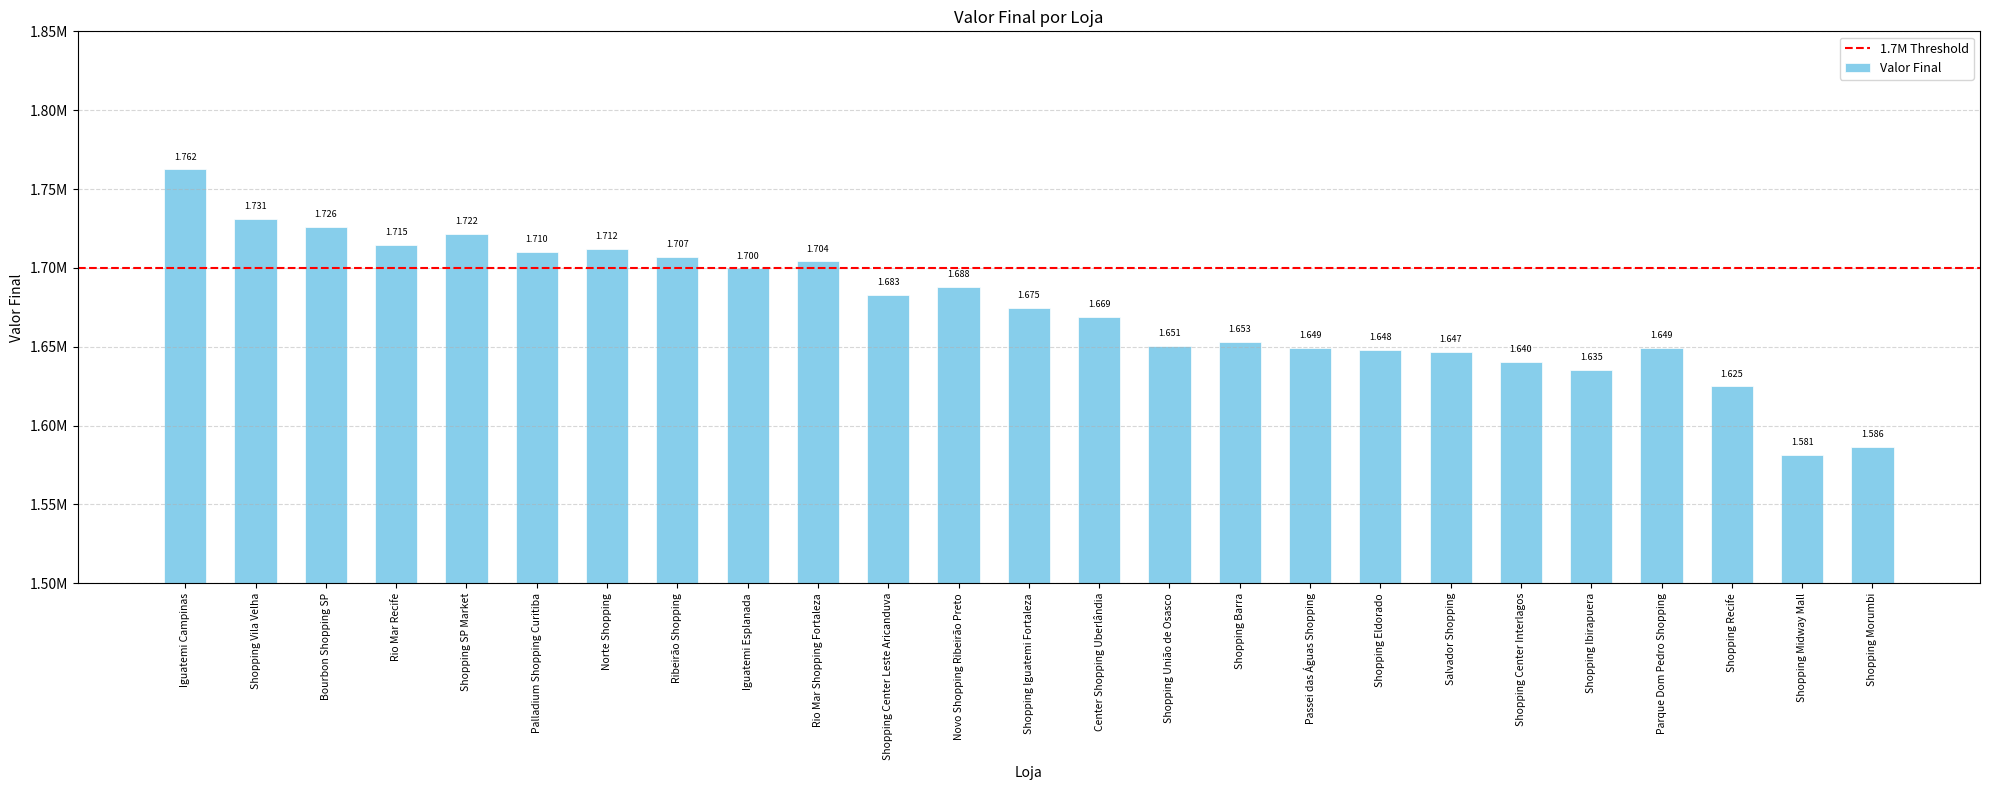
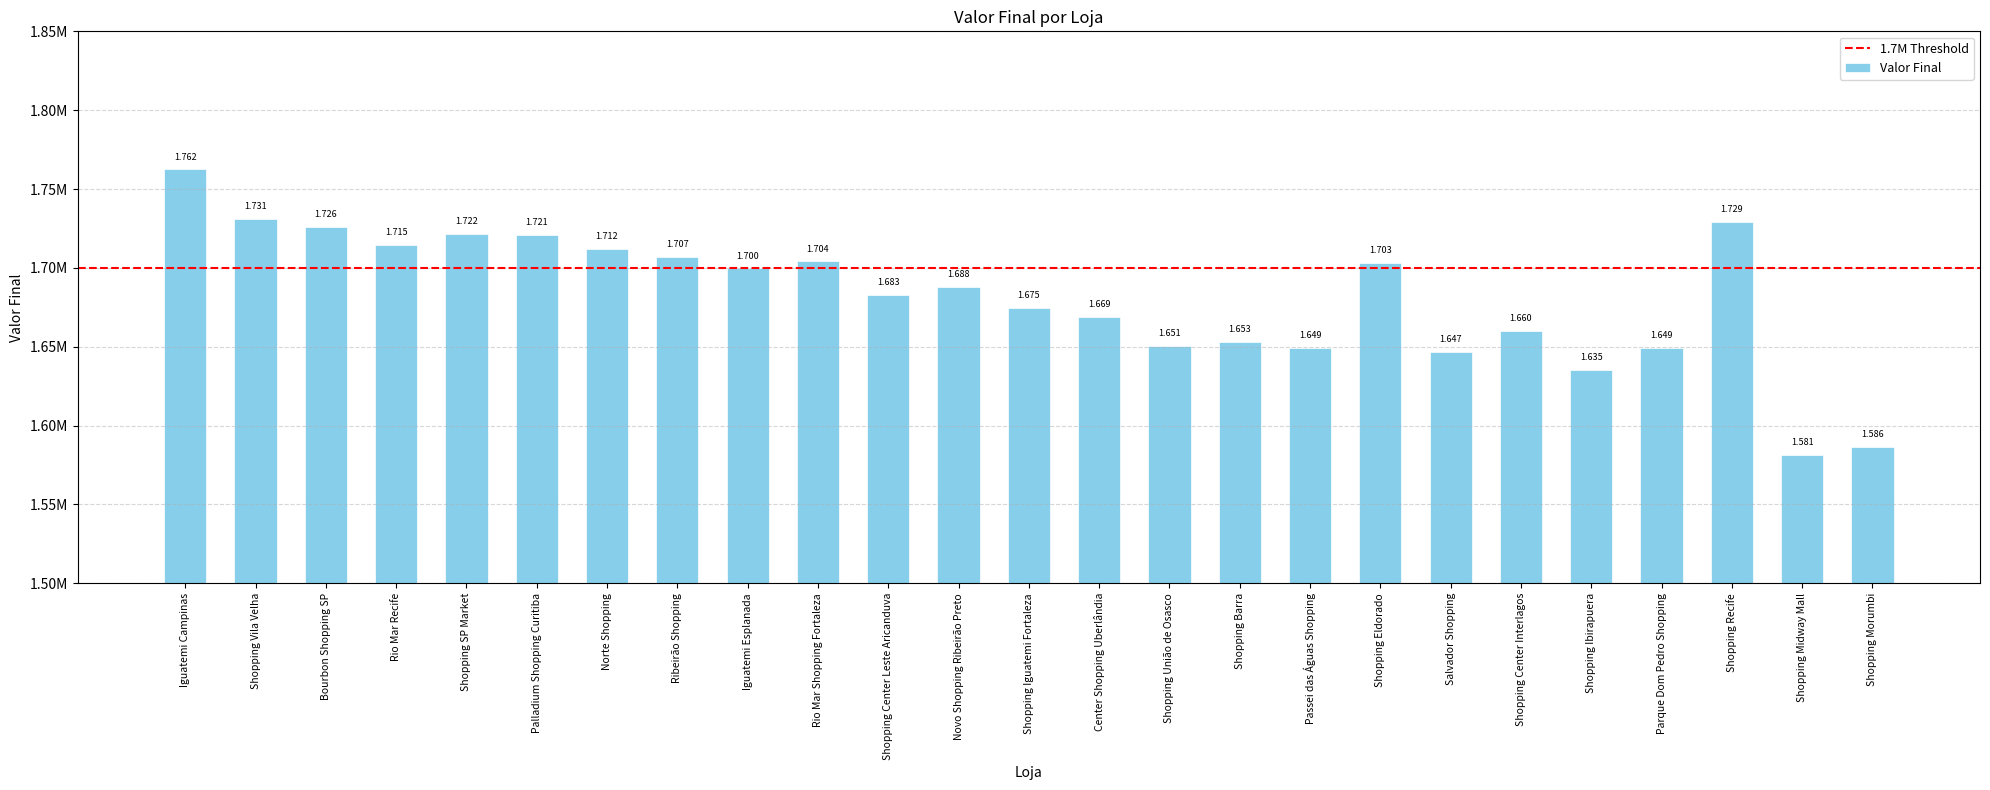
  {
-   "Palladium Shopping Curitiba": 1.710,
-   "Shopping Eldorado": 1.648,
-   "Shopping Center Interlagos": 1.640,
-   "Shopping Recife": 1.625
+   "Palladium Shopping Curitiba": 1.721,
+   "Shopping Eldorado": 1.703,
+   "Shopping Center Interlagos": 1.660,
+   "Shopping Recife": 1.729
  }
